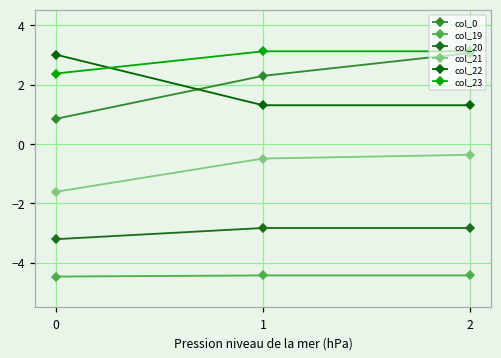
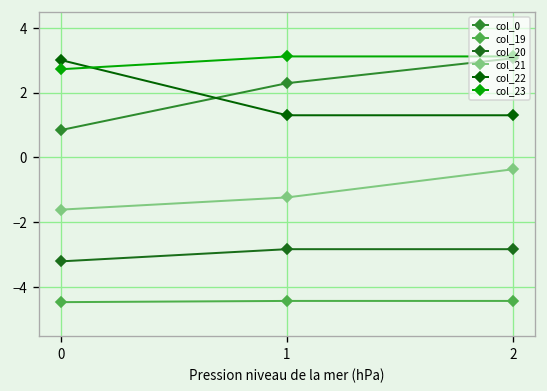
  {
    "col_21": {
      "0": -1.6,
-     "1": -0.5,
+     "1": -1.2,
      "2": -0.4
    },
    "col_23": {
-     "0": 2.4,
+     "0": 2.7,
      "1": 3.1
    }
  }
